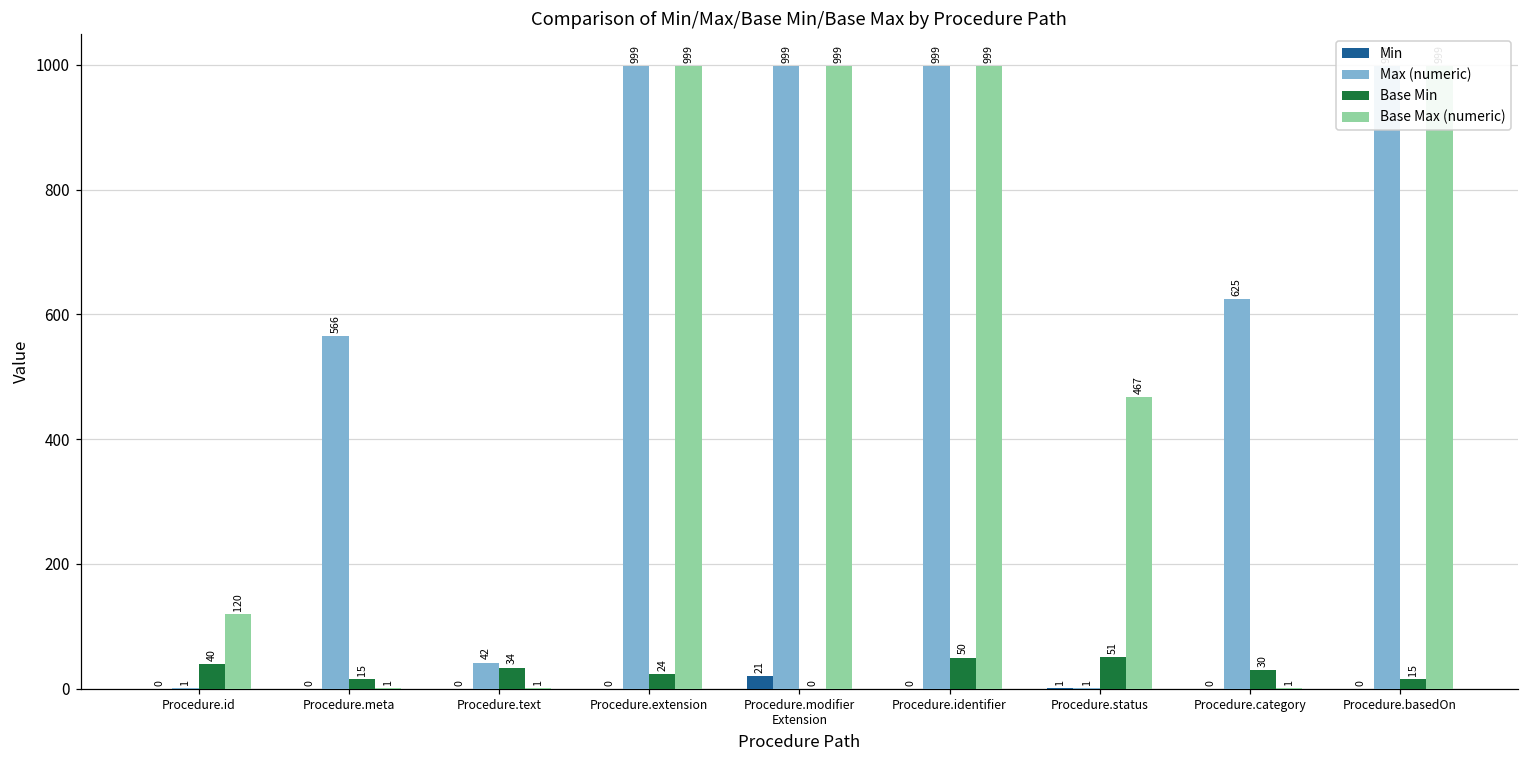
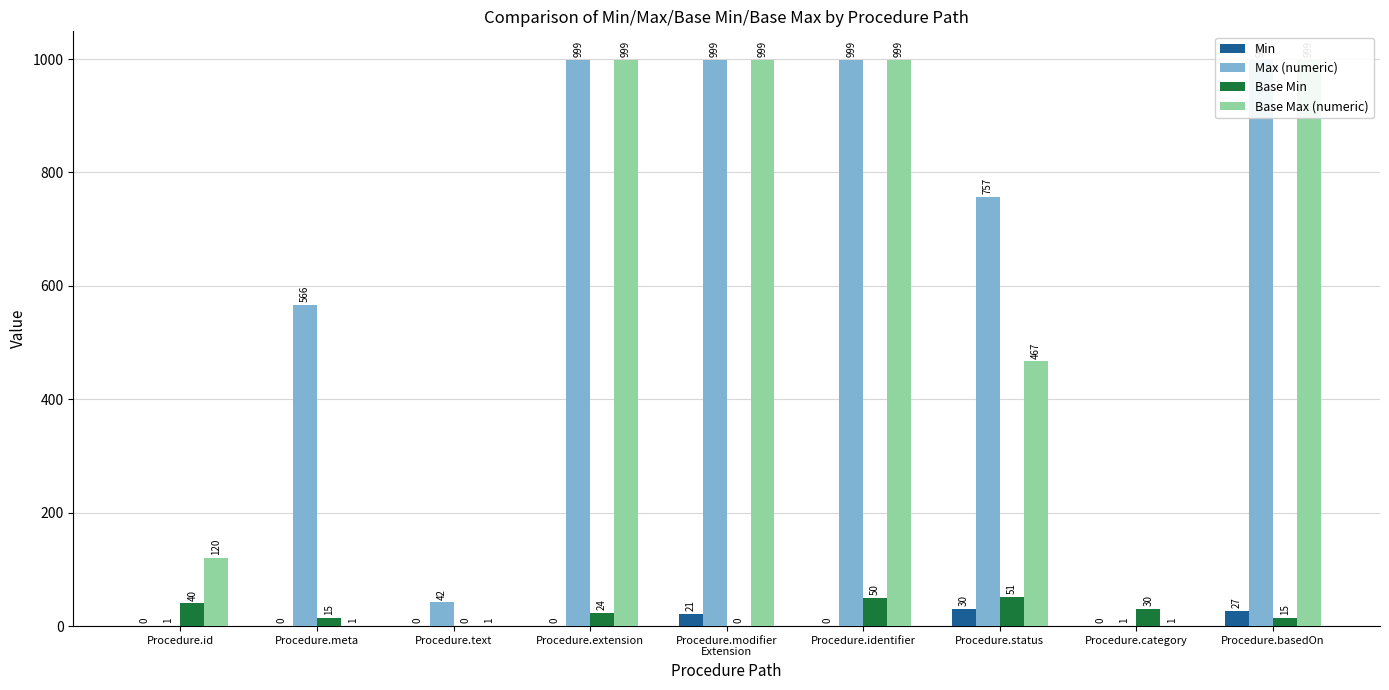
  {
    "Min": {
      "Procedure.id": 0,
      "Procedure.meta": 0,
      "Procedure.text": 0,
      "Procedure.extension": 0,
      "Procedure.modifier Extension": 21,
      "Procedure.identifier": 0,
-     "Procedure.status": 1,
+     "Procedure.status": 30,
      "Procedure.category": 0,
-     "Procedure.basedOn": 0
+     "Procedure.basedOn": 27
    },
    "Max (numeric)": {
      "Procedure.id": 1,
      "Procedure.meta": 566,
      "Procedure.text": 42,
      "Procedure.extension": 999,
      "Procedure.modifier Extension": 999,
      "Procedure.identifier": 999,
-     "Procedure.status": 1,
-     "Procedure.category": 625
+     "Procedure.status": 757,
+     "Procedure.category": 1
    },
    "Base Min": {
      "Procedure.id": 40,
      "Procedure.meta": 15,
-     "Procedure.text": 34,
+     "Procedure.text": 0,
      "Procedure.extension": 24,
      "Procedure.modifier Extension": 0,
      "Procedure.identifier": 50,
      "Procedure.status": 51,
      "Procedure.category": 30,
      "Procedure.basedOn": 15
    },
    "Base Max (numeric)": {
      "Procedure.id": 120,
      "Procedure.meta": 1,
      "Procedure.text": 1,
      "Procedure.extension": 999,
      "Procedure.modifier Extension": 999,
      "Procedure.identifier": 999,
      "Procedure.status": 467,
      "Procedure.category": 1
    }
  }
